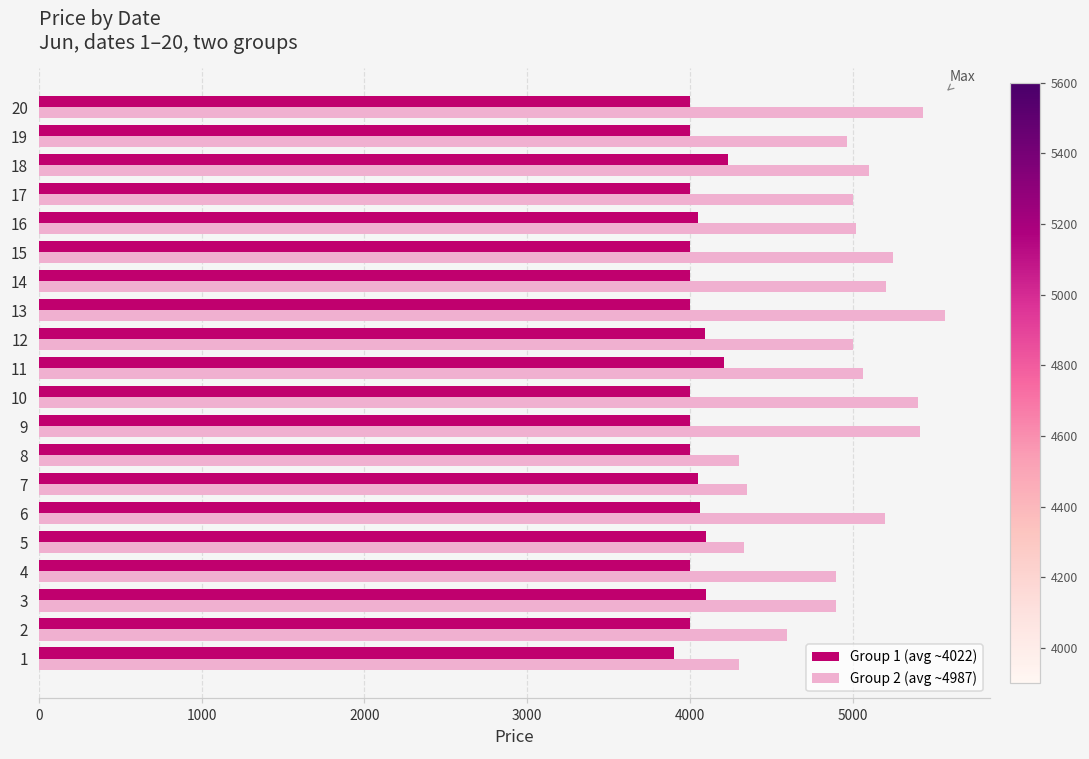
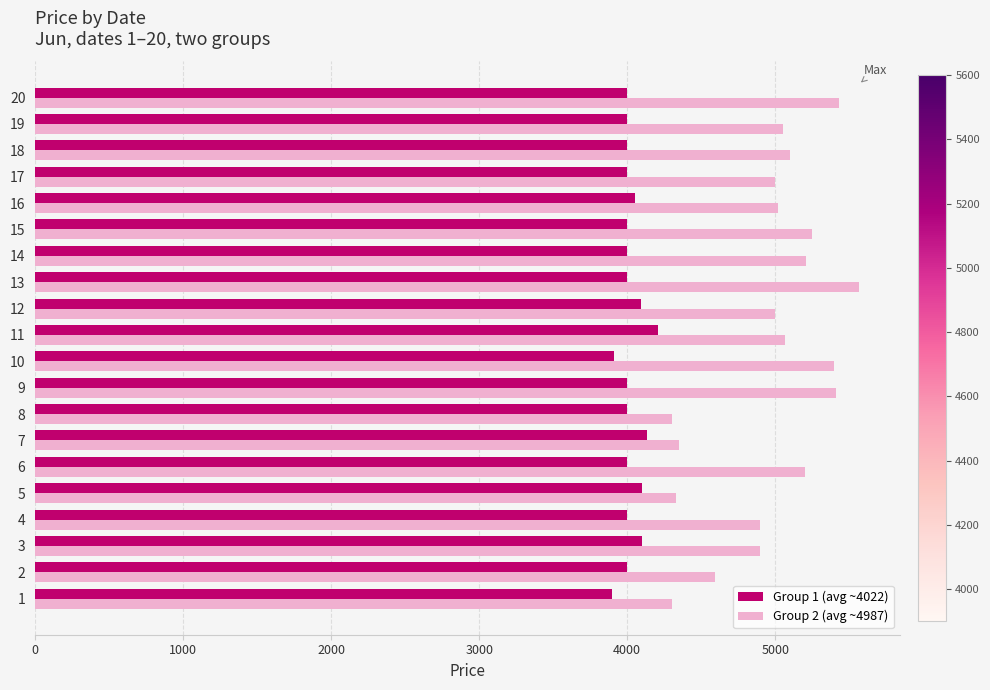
  {
    "Group 1 (avg ~4022)": {
      "20": 4000,
      "19": 4000,
-     "18": 4230,
+     "18": 4000,
      "17": 4000,
      "16": 4050,
      "15": 4000,
      "14": 4000,
      "13": 4000,
      "12": 4090,
      "11": 4210,
-     "10": 4000,
+     "10": 3910,
      "9": 4000,
      "8": 4000,
-     "7": 4050,
-     "6": 4060,
+     "7": 4140,
+     "6": 4000,
      "5": 4100,
      "4": 4000,
      "3": 4100,
      "2": 4000,
      "1": 3900
    },
    "Group 2 (avg ~4987)": {
      "20": 5430,
-     "19": 4960,
+     "19": 5050,
      "18": 5100,
      "17": 5000,
      "16": 5020,
      "15": 5250,
      "14": 5210,
      "13": 5570,
      "12": 5000,
      "11": 5070,
      "10": 5400,
      "9": 5410,
      "8": 4300,
      "7": 4350,
      "6": 5200,
      "5": 4330,
      "4": 4900,
      "3": 4900,
      "2": 4600,
      "1": 4300
    }
  }
